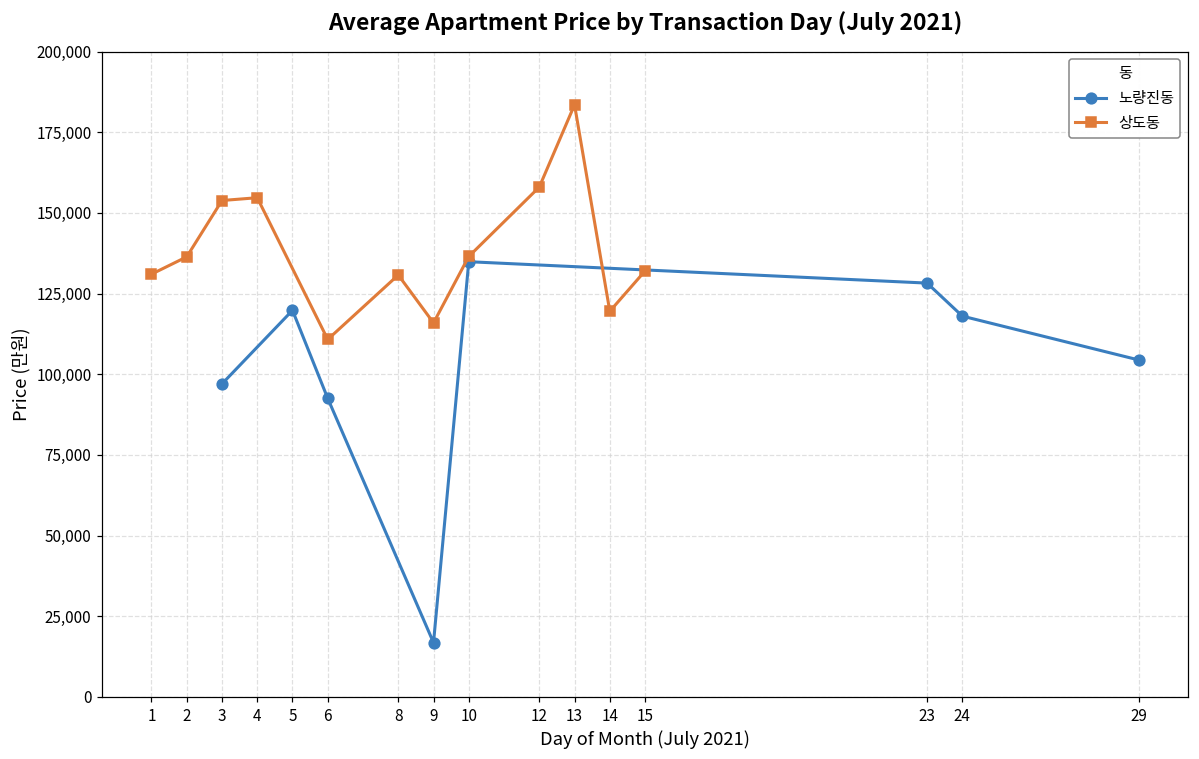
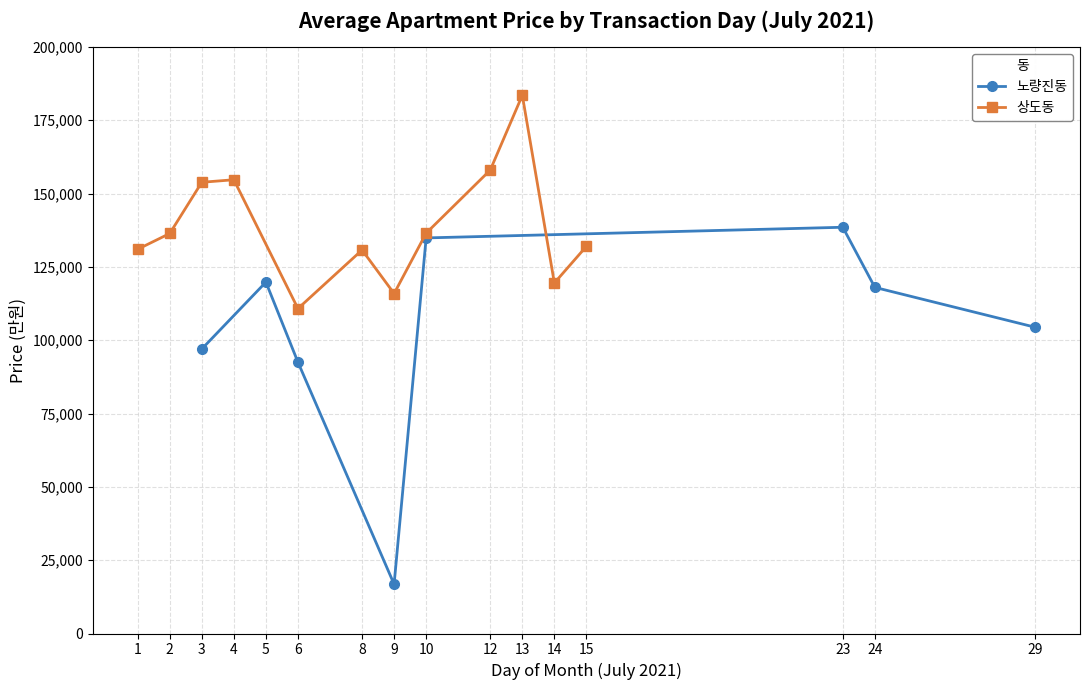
  {
    "노량진동": {
      "3": "97,000",
      "5": "120,000",
      "6": "93,000",
      "9": "17,000",
      "10": "135,000",
-     "23": "128,000",
+     "23": "139,000",
      "24": "118,000",
      "29": "104,000"
    },
    "상도동": {
      "1": "131,000",
      "2": "136,000",
      "3": "154,000",
      "4": "155,000",
      "6": "111,000",
      "8": "131,000",
      "9": "116,000",
      "10": "136,000",
      "12": "158,000",
      "13": "184,000",
      "14": "120,000",
      "15": "132,000"
    }
  }
